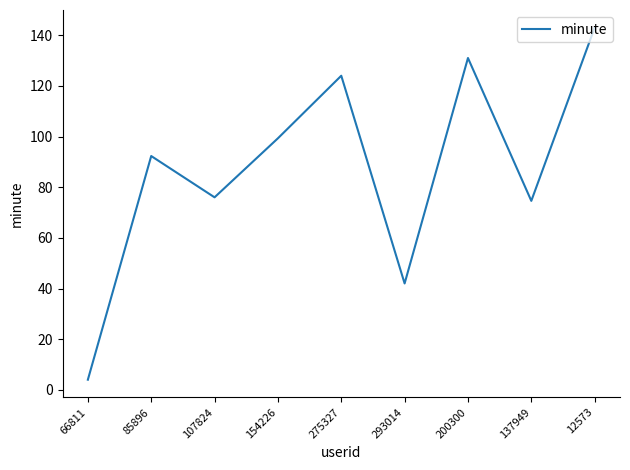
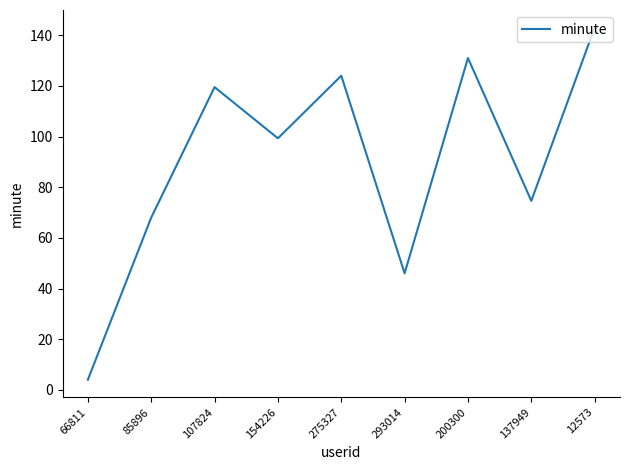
  {
    "66811": 4,
-   "85896": 92,
-   "107824": 76,
+   "85896": 68,
+   "107824": 120,
    "154226": 99,
    "275327": 124,
-   "293014": 42,
+   "293014": 46,
    "200300": 131,
    "137949": 75
  }
